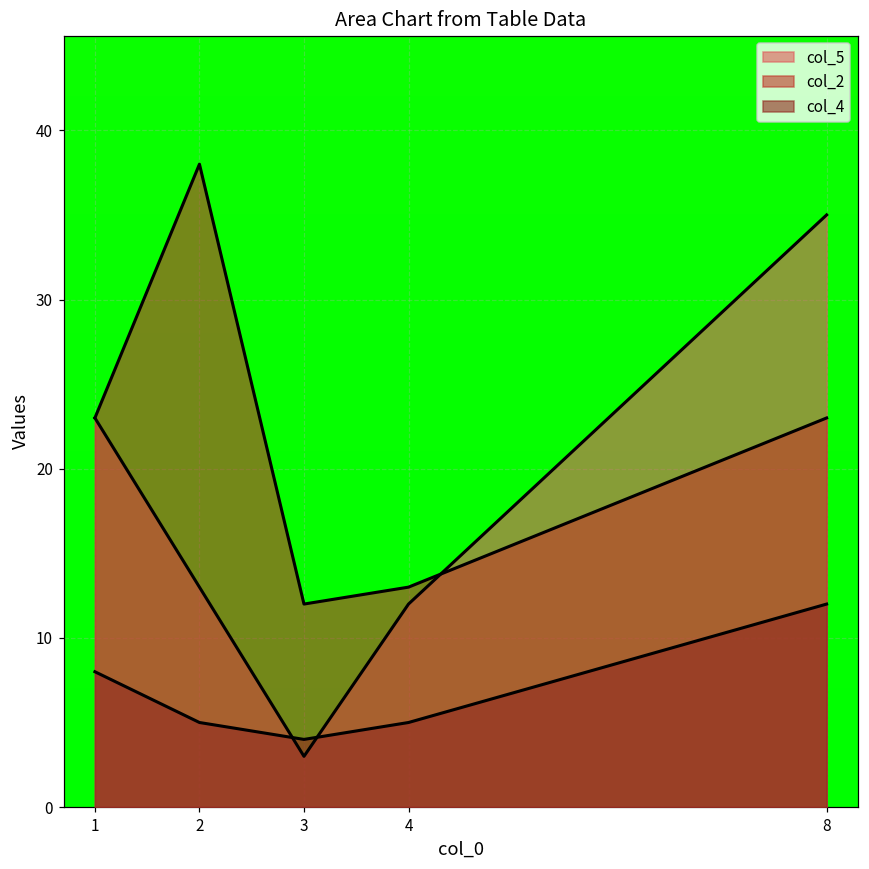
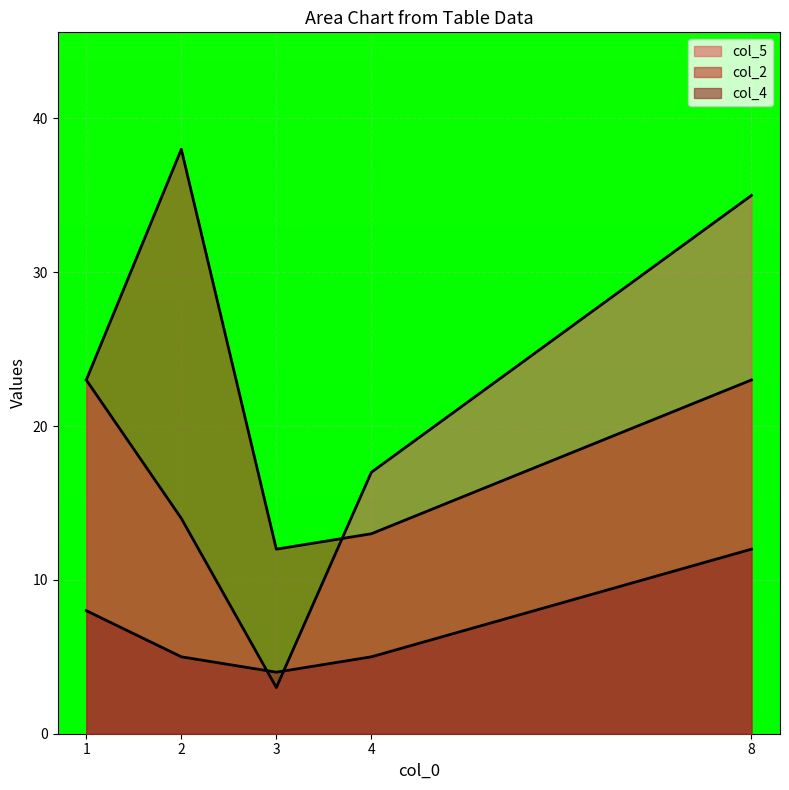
  {
    "col_5": {
-     "2": 13,
+     "2": 14,
      "3": 3,
-     "4": 12,
+     "4": 17,
      "8": 35
    }
  }
